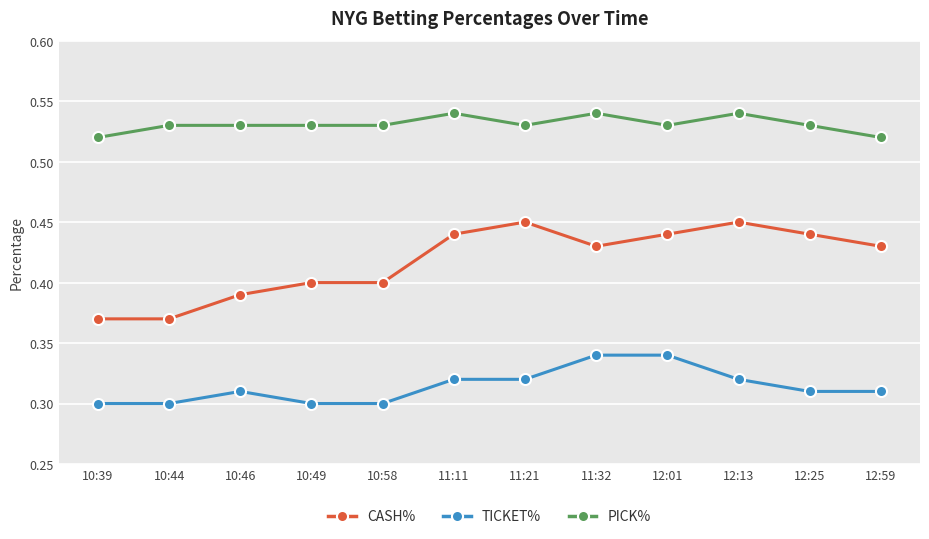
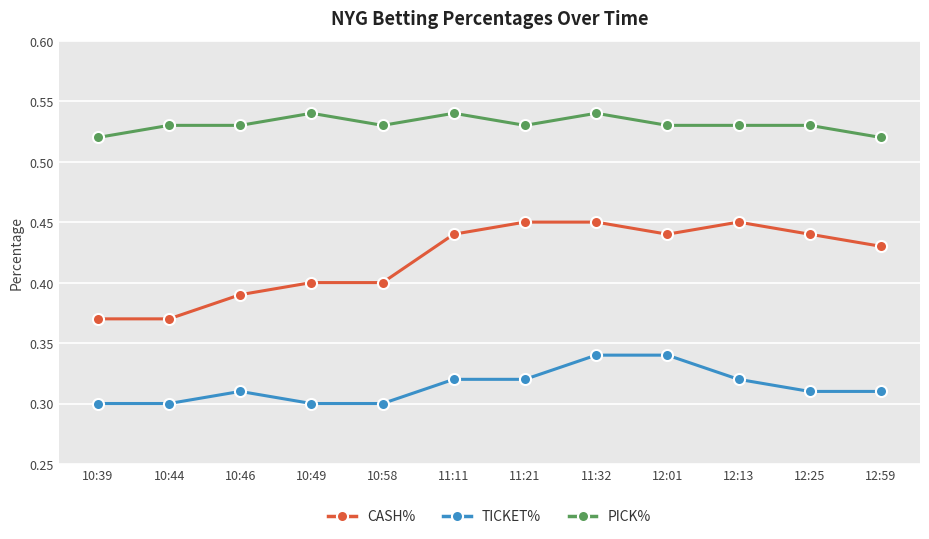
  {
    "CASH%": {
      "10:39": 0.37,
      "10:44": 0.37,
      "10:46": 0.39,
      "10:49": 0.40,
      "10:58": 0.40,
      "11:11": 0.44,
      "11:21": 0.45,
-     "11:32": 0.43,
+     "11:32": 0.45,
      "12:01": 0.44,
      "12:13": 0.45,
      "12:25": 0.44,
      "12:59": 0.43
    },
    "TICKET%": {
      "10:39": 0.30,
      "10:44": 0.30,
      "10:46": 0.31,
      "10:49": 0.30,
      "10:58": 0.30,
      "11:11": 0.32,
      "11:21": 0.32,
      "11:32": 0.34,
      "12:01": 0.34,
      "12:13": 0.32,
      "12:25": 0.31,
      "12:59": 0.31
    },
    "PICK%": {
      "10:39": 0.52,
      "10:44": 0.53,
      "10:46": 0.53,
-     "10:49": 0.53,
+     "10:49": 0.54,
      "10:58": 0.53,
      "11:11": 0.54,
      "11:21": 0.53,
      "11:32": 0.54,
      "12:01": 0.53,
-     "12:13": 0.54,
+     "12:13": 0.53,
      "12:25": 0.53,
      "12:59": 0.52
    }
  }
